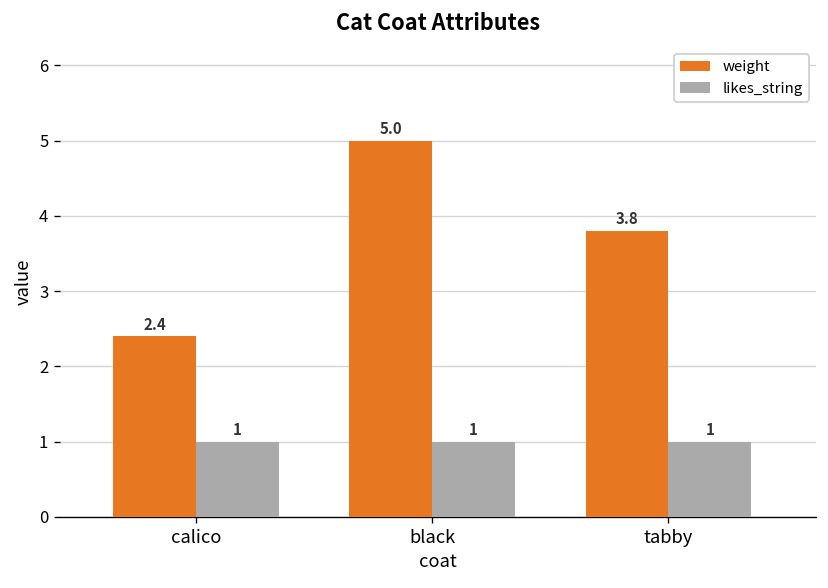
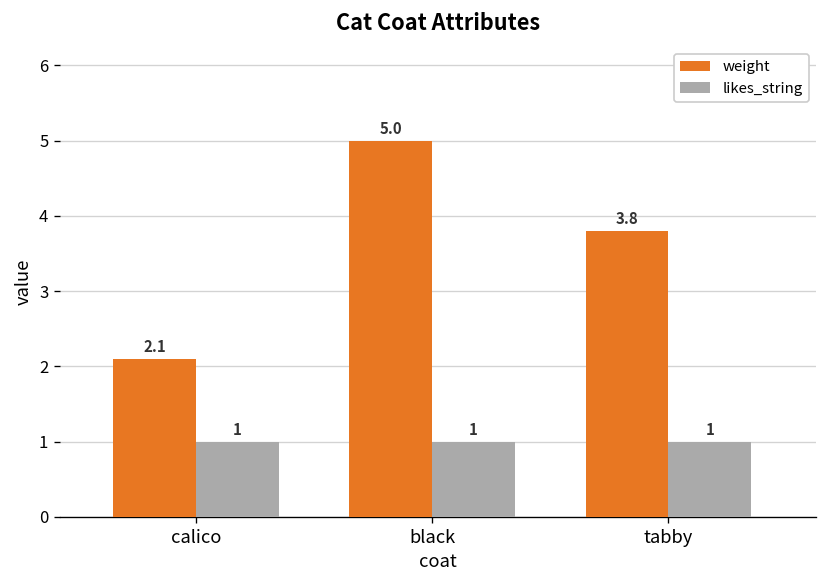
  {
    "weight": {
-     "calico": 2.4,
+     "calico": 2.1,
      "black": 5.0,
      "tabby": 3.8
    },
    "likes_string": {
      "calico": 1,
      "black": 1,
      "tabby": 1
    }
  }
